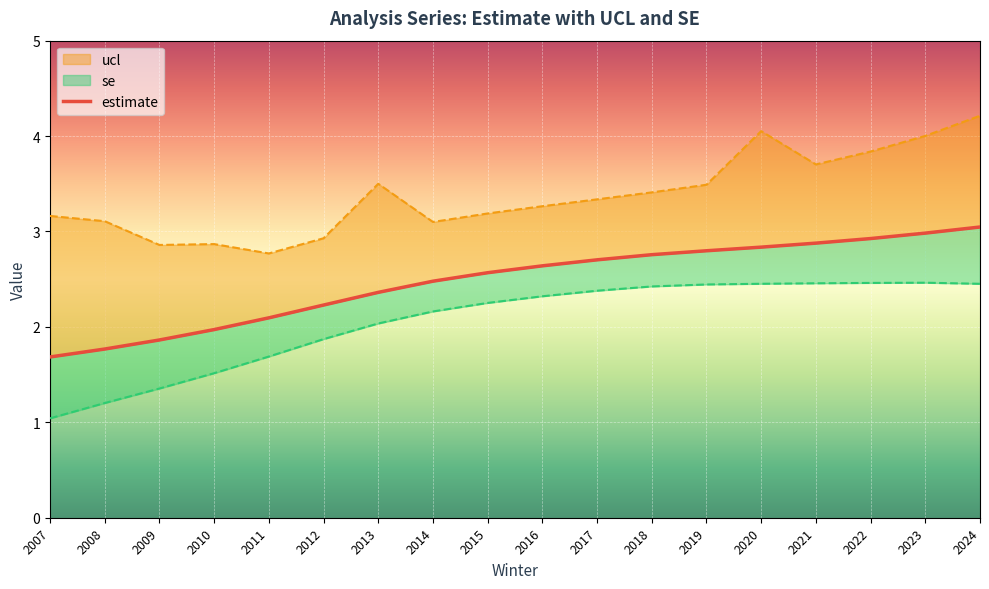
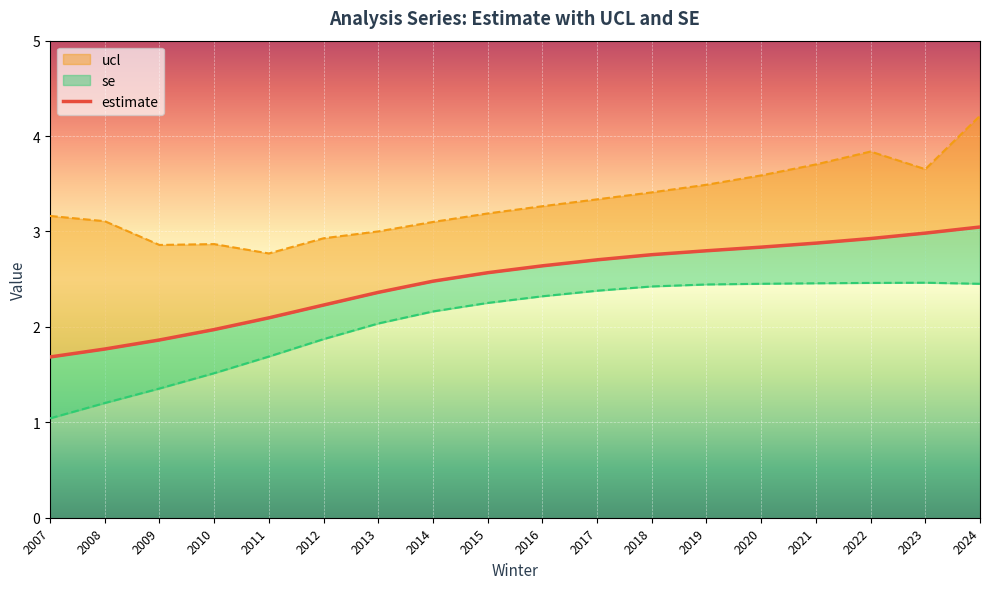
  {
    "ucl": {
      "2007": 3.2,
      "2008": 3.1,
      "2009": 2.9,
      "2010": 2.9,
      "2011": 2.8,
      "2012": 2.9,
-     "2013": 3.5,
+     "2013": 3.0,
      "2014": 3.1,
      "2015": 3.2,
      "2016": 3.3,
      "2017": 3.3,
      "2018": 3.4,
      "2019": 3.5,
-     "2020": 4.1,
+     "2020": 3.6,
      "2021": 3.7,
      "2022": 3.8,
-     "2023": 4.0,
+     "2023": 3.7,
      "2024": 4.2
    }
  }
